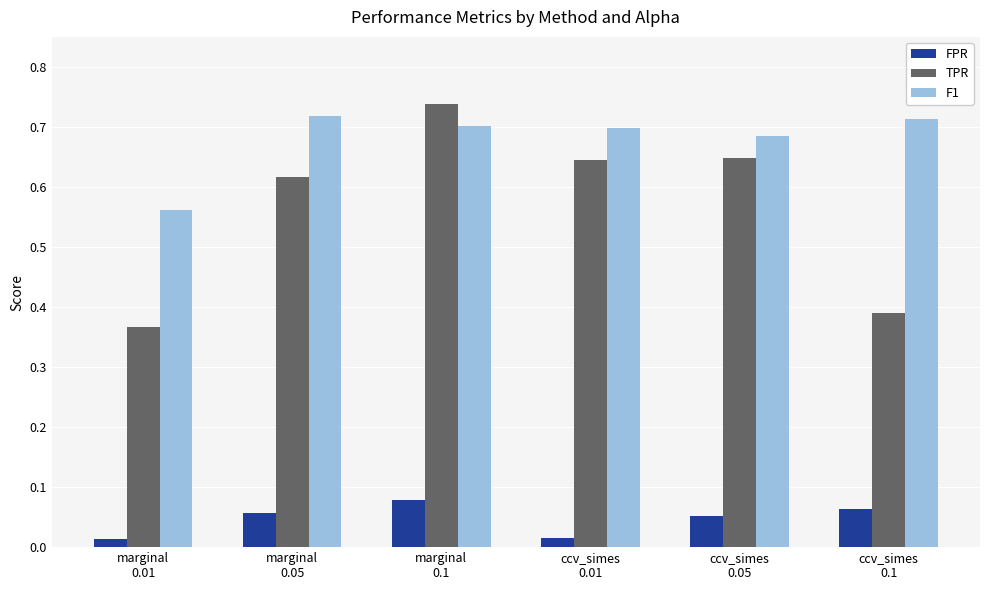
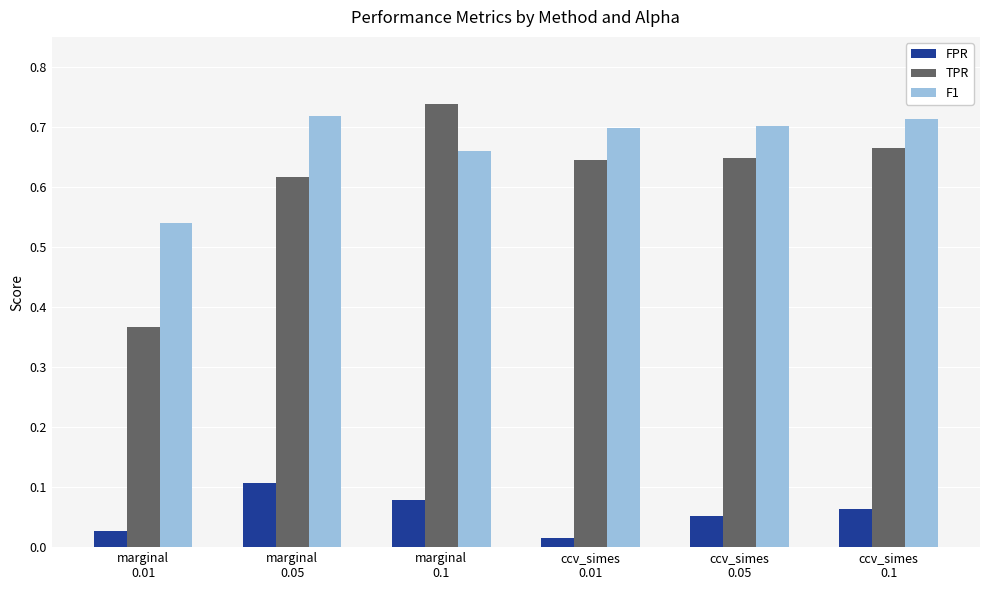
  {
    "FPR": {
-     "marginal 0.01": 0.01,
-     "marginal 0.05": 0.06,
+     "marginal 0.01": 0.03,
+     "marginal 0.05": 0.11,
      "marginal 0.1": 0.08,
      "ccv_simes 0.01": 0.02,
      "ccv_simes 0.05": 0.05,
      "ccv_simes 0.1": 0.06
    },
    "TPR": {
      "marginal 0.01": 0.37,
      "marginal 0.05": 0.62,
      "marginal 0.1": 0.74,
      "ccv_simes 0.01": 0.65,
      "ccv_simes 0.05": 0.65,
-     "ccv_simes 0.1": 0.39
+     "ccv_simes 0.1": 0.66
    },
    "F1": {
-     "marginal 0.01": 0.56,
+     "marginal 0.01": 0.54,
      "marginal 0.05": 0.72,
-     "marginal 0.1": 0.70,
+     "marginal 0.1": 0.66,
      "ccv_simes 0.01": 0.70,
-     "ccv_simes 0.05": 0.68,
+     "ccv_simes 0.05": 0.70,
      "ccv_simes 0.1": 0.71
    }
  }
